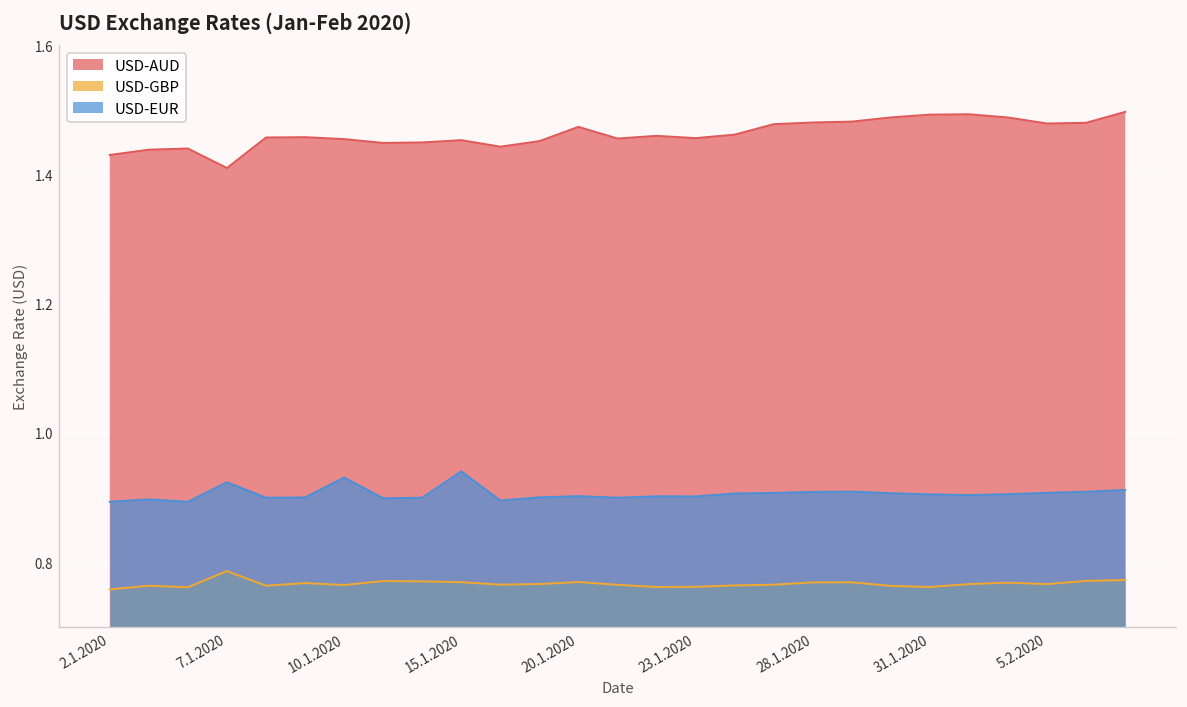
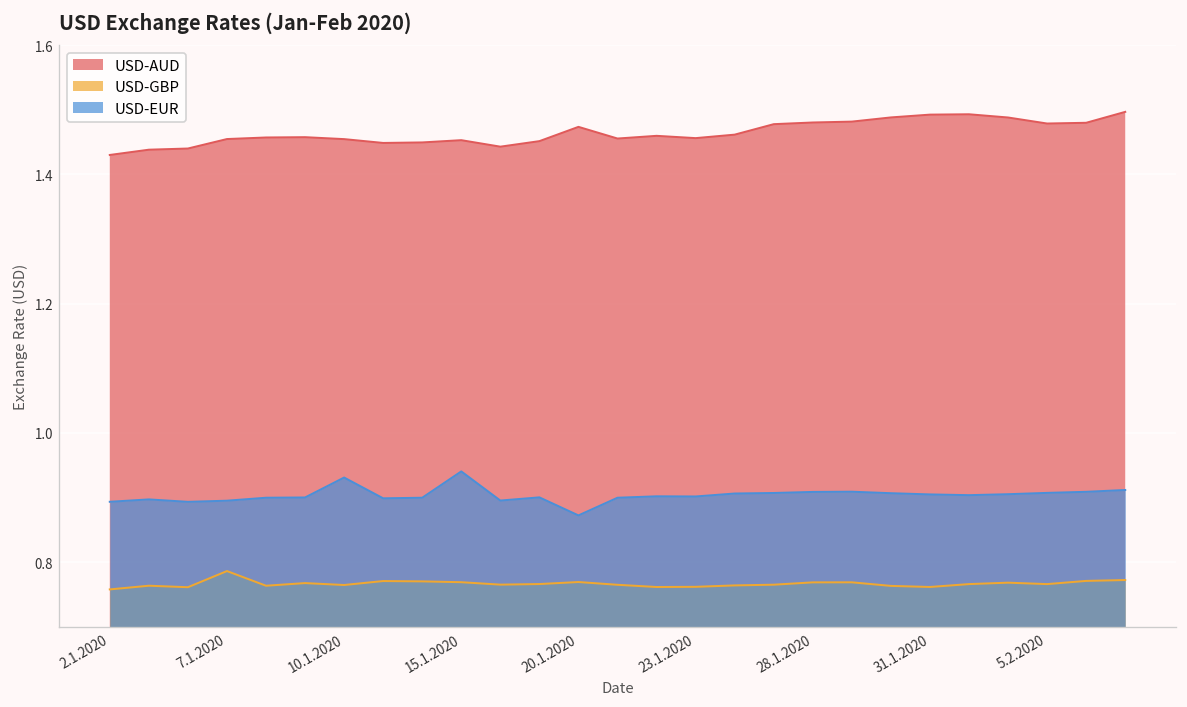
  {
    "USD-AUD": {
      "2.1.2020": 1.43,
-     "7.1.2020": 1.41,
+     "7.1.2020": 1.45,
      "10.1.2020": 1.45,
      "15.1.2020": 1.45,
      "20.1.2020": 1.47,
      "23.1.2020": 1.46,
      "28.1.2020": 1.48,
      "31.1.2020": 1.49,
      "5.2.2020": 1.48
    },
    "USD-GBP": {
      "2.1.2020": 0.76,
      "7.1.2020": 0.79,
      "10.1.2020": 0.76,
      "15.1.2020": 0.77,
      "20.1.2020": 0.77,
      "23.1.2020": 0.76,
      "28.1.2020": 0.77,
      "31.1.2020": 0.76,
      "5.2.2020": 0.77
    },
    "USD-EUR": {
      "2.1.2020": 0.89,
-     "7.1.2020": 0.92,
+     "7.1.2020": 0.90,
      "10.1.2020": 0.93,
      "15.1.2020": 0.94,
-     "20.1.2020": 0.90,
+     "20.1.2020": 0.87,
      "23.1.2020": 0.90,
      "28.1.2020": 0.91,
      "31.1.2020": 0.90,
      "5.2.2020": 0.91
    }
  }
